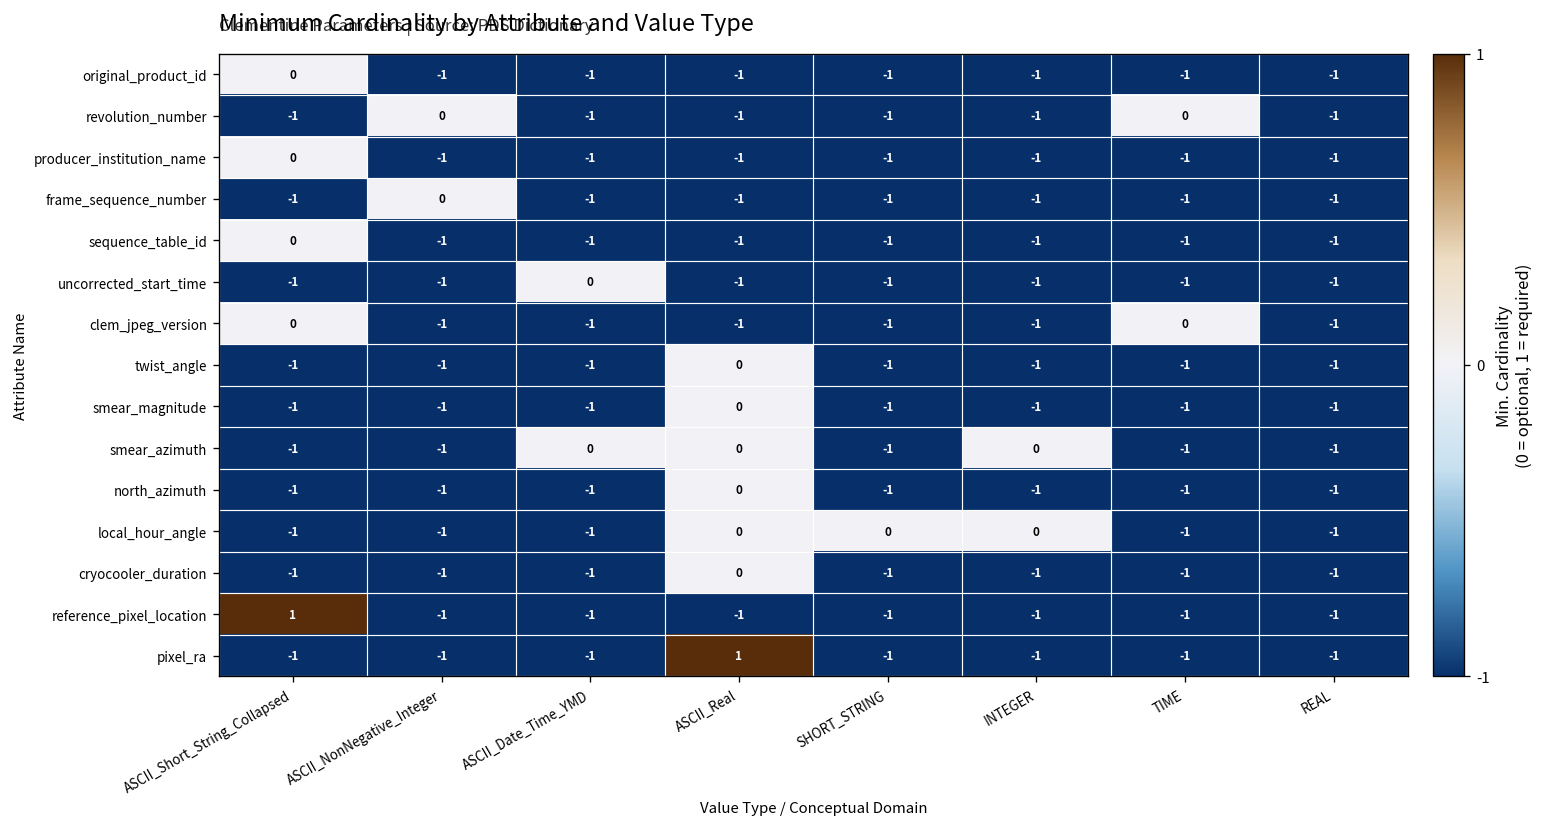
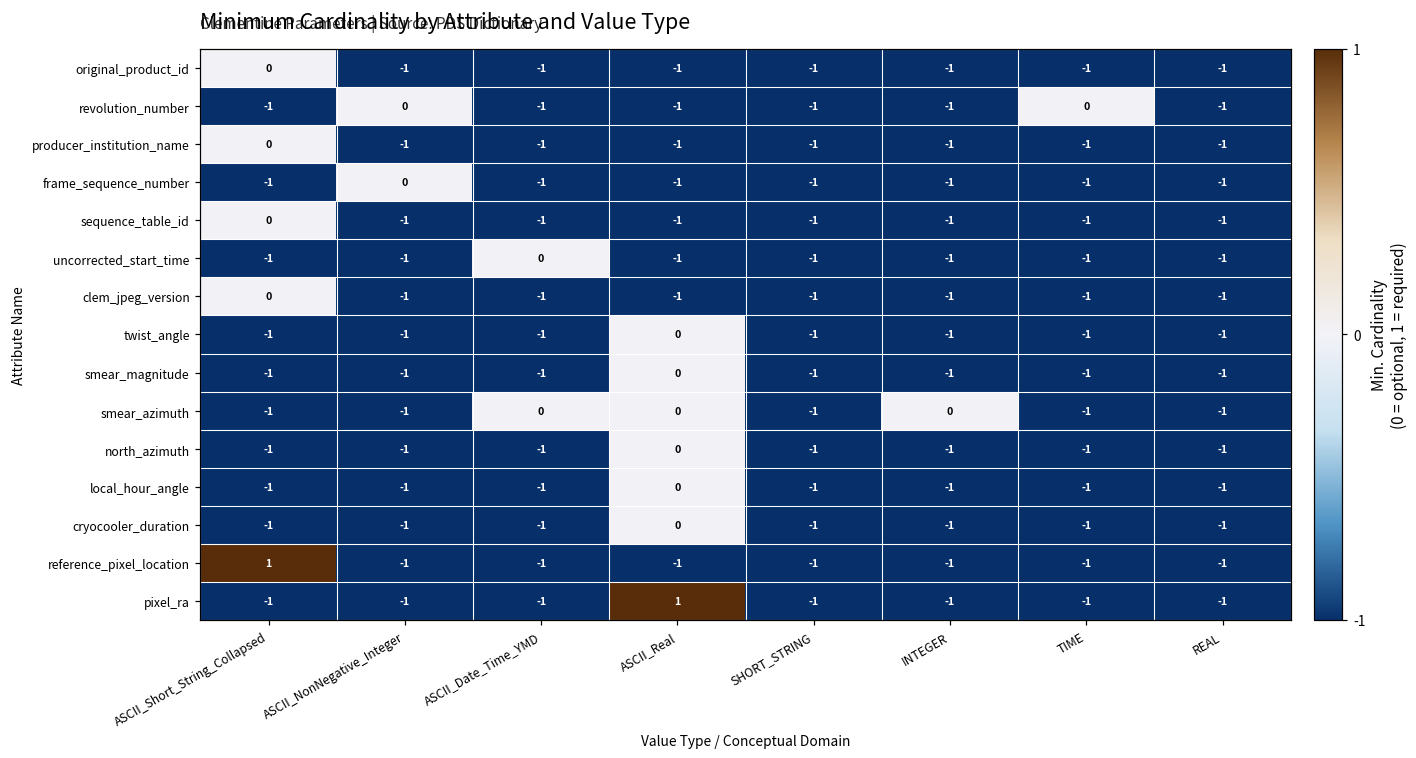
  {
    "original_product_id": {
      "ASCII_Short_String_Collapsed": 0,
      "ASCII_NonNegative_Integer": -1,
      "ASCII_Date_Time_YMD": -1,
      "ASCII_Real": -1,
      "SHORT_STRING": -1,
      "INTEGER": -1,
      "TIME": -1,
      "REAL": -1
    },
    "revolution_number": {
      "ASCII_Short_String_Collapsed": -1,
      "ASCII_NonNegative_Integer": 0,
      "ASCII_Date_Time_YMD": -1,
      "ASCII_Real": -1,
      "SHORT_STRING": -1,
      "INTEGER": -1,
      "TIME": 0,
      "REAL": -1
    },
    "producer_institution_name": {
      "ASCII_Short_String_Collapsed": 0,
      "ASCII_NonNegative_Integer": -1,
      "ASCII_Date_Time_YMD": -1,
      "ASCII_Real": -1,
      "SHORT_STRING": -1,
      "INTEGER": -1,
      "TIME": -1,
      "REAL": -1
    },
    "frame_sequence_number": {
      "ASCII_Short_String_Collapsed": -1,
      "ASCII_NonNegative_Integer": 0,
      "ASCII_Date_Time_YMD": -1,
      "ASCII_Real": -1,
      "SHORT_STRING": -1,
      "INTEGER": -1,
      "TIME": -1,
      "REAL": -1
    },
    "sequence_table_id": {
      "ASCII_Short_String_Collapsed": 0,
      "ASCII_NonNegative_Integer": -1,
      "ASCII_Date_Time_YMD": -1,
      "ASCII_Real": -1,
      "SHORT_STRING": -1,
      "INTEGER": -1,
      "TIME": -1,
      "REAL": -1
    },
    "uncorrected_start_time": {
      "ASCII_Short_String_Collapsed": -1,
      "ASCII_NonNegative_Integer": -1,
      "ASCII_Date_Time_YMD": 0,
      "ASCII_Real": -1,
      "SHORT_STRING": -1,
      "INTEGER": -1,
      "TIME": -1,
      "REAL": -1
    },
    "clem_jpeg_version": {
      "ASCII_Short_String_Collapsed": 0,
      "ASCII_NonNegative_Integer": -1,
      "ASCII_Date_Time_YMD": -1,
      "ASCII_Real": -1,
      "SHORT_STRING": -1,
      "INTEGER": -1,
-     "TIME": 0,
+     "TIME": -1,
      "REAL": -1
    },
    "twist_angle": {
      "ASCII_Short_String_Collapsed": -1,
      "ASCII_NonNegative_Integer": -1,
      "ASCII_Date_Time_YMD": -1,
      "ASCII_Real": 0,
      "SHORT_STRING": -1,
      "INTEGER": -1,
      "TIME": -1,
      "REAL": -1
    },
    "smear_magnitude": {
      "ASCII_Short_String_Collapsed": -1,
      "ASCII_NonNegative_Integer": -1,
      "ASCII_Date_Time_YMD": -1,
      "ASCII_Real": 0,
      "SHORT_STRING": -1,
      "INTEGER": -1,
      "TIME": -1,
      "REAL": -1
    },
    "smear_azimuth": {
      "ASCII_Short_String_Collapsed": -1,
      "ASCII_NonNegative_Integer": -1,
      "ASCII_Date_Time_YMD": 0,
      "ASCII_Real": 0,
      "SHORT_STRING": -1,
      "INTEGER": 0,
      "TIME": -1,
      "REAL": -1
    },
    "north_azimuth": {
      "ASCII_Short_String_Collapsed": -1,
      "ASCII_NonNegative_Integer": -1,
      "ASCII_Date_Time_YMD": -1,
      "ASCII_Real": 0,
      "SHORT_STRING": -1,
      "INTEGER": -1,
      "TIME": -1,
      "REAL": -1
    },
    "local_hour_angle": {
      "ASCII_Short_String_Collapsed": -1,
      "ASCII_NonNegative_Integer": -1,
      "ASCII_Date_Time_YMD": -1,
      "ASCII_Real": 0,
-     "SHORT_STRING": 0,
-     "INTEGER": 0,
+     "SHORT_STRING": -1,
+     "INTEGER": -1,
      "TIME": -1,
      "REAL": -1
    },
    "cryocooler_duration": {
      "ASCII_Short_String_Collapsed": -1,
      "ASCII_NonNegative_Integer": -1,
      "ASCII_Date_Time_YMD": -1,
      "ASCII_Real": 0,
      "SHORT_STRING": -1,
      "INTEGER": -1,
      "TIME": -1,
      "REAL": -1
    },
    "reference_pixel_location": {
      "ASCII_Short_String_Collapsed": 1,
      "ASCII_NonNegative_Integer": -1,
      "ASCII_Date_Time_YMD": -1,
      "ASCII_Real": -1,
      "SHORT_STRING": -1,
      "INTEGER": -1,
      "TIME": -1,
      "REAL": -1
    },
    "pixel_ra": {
      "ASCII_Short_String_Collapsed": -1,
      "ASCII_NonNegative_Integer": -1,
      "ASCII_Date_Time_YMD": -1,
      "ASCII_Real": 1,
      "SHORT_STRING": -1,
      "INTEGER": -1,
      "TIME": -1,
      "REAL": -1
    }
  }
